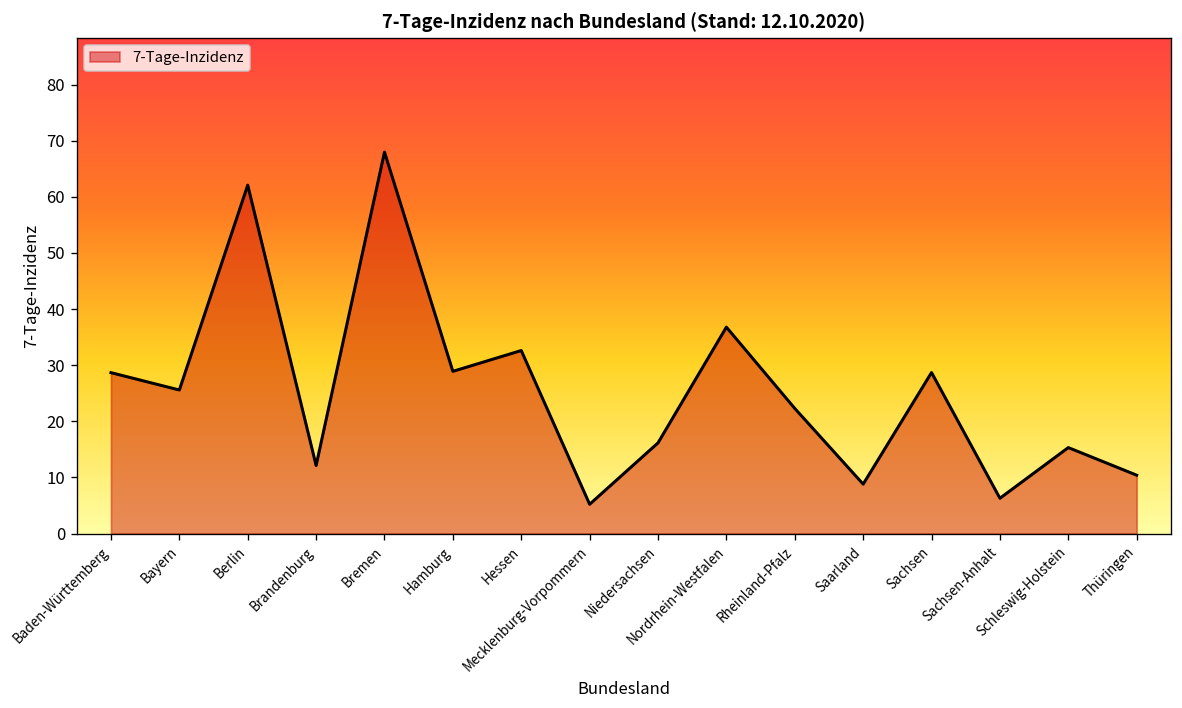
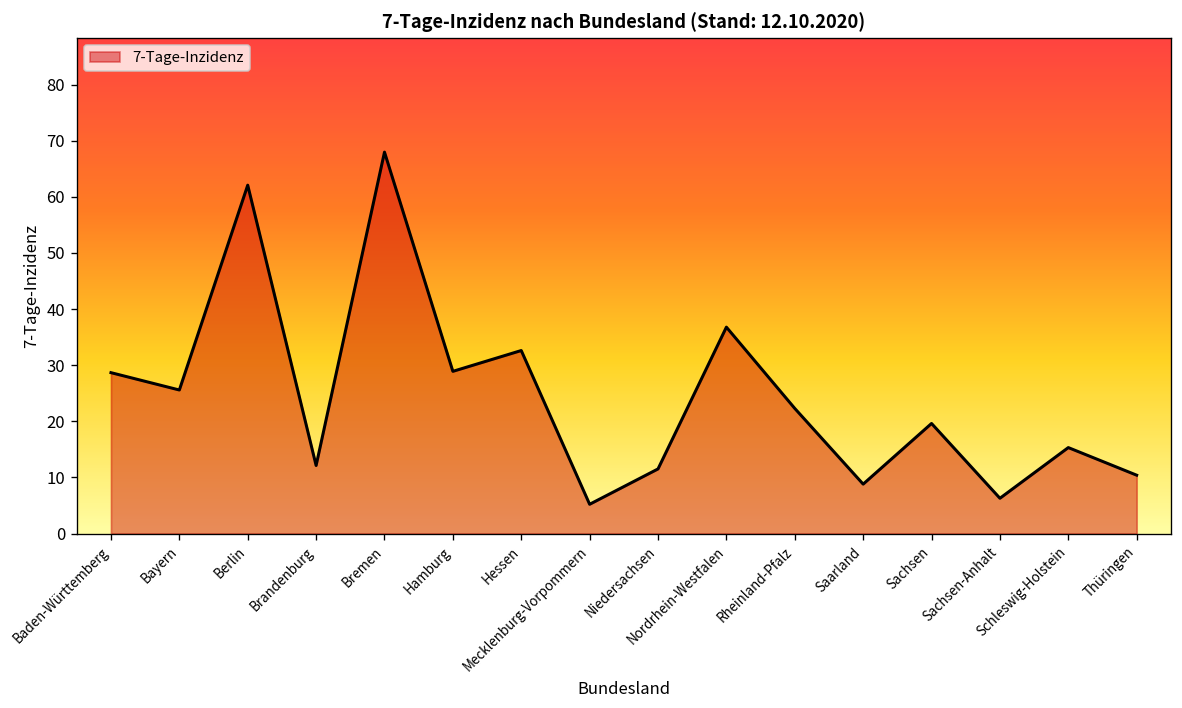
  {
    "Baden-Württemberg": 29,
    "Bayern": 26,
    "Berlin": 62,
    "Brandenburg": 12,
    "Bremen": 68,
    "Hamburg": 29,
    "Hessen": 33,
    "Mecklenburg-Vorpommern": 5,
-   "Niedersachsen": 16,
+   "Niedersachsen": 12,
    "Nordrhein-Westfalen": 37,
    "Rheinland-Pfalz": 22,
    "Saarland": 9,
-   "Sachsen": 29,
+   "Sachsen": 20,
    "Sachsen-Anhalt": 6,
    "Schleswig-Holstein": 15,
    "Thüringen": 10
  }
